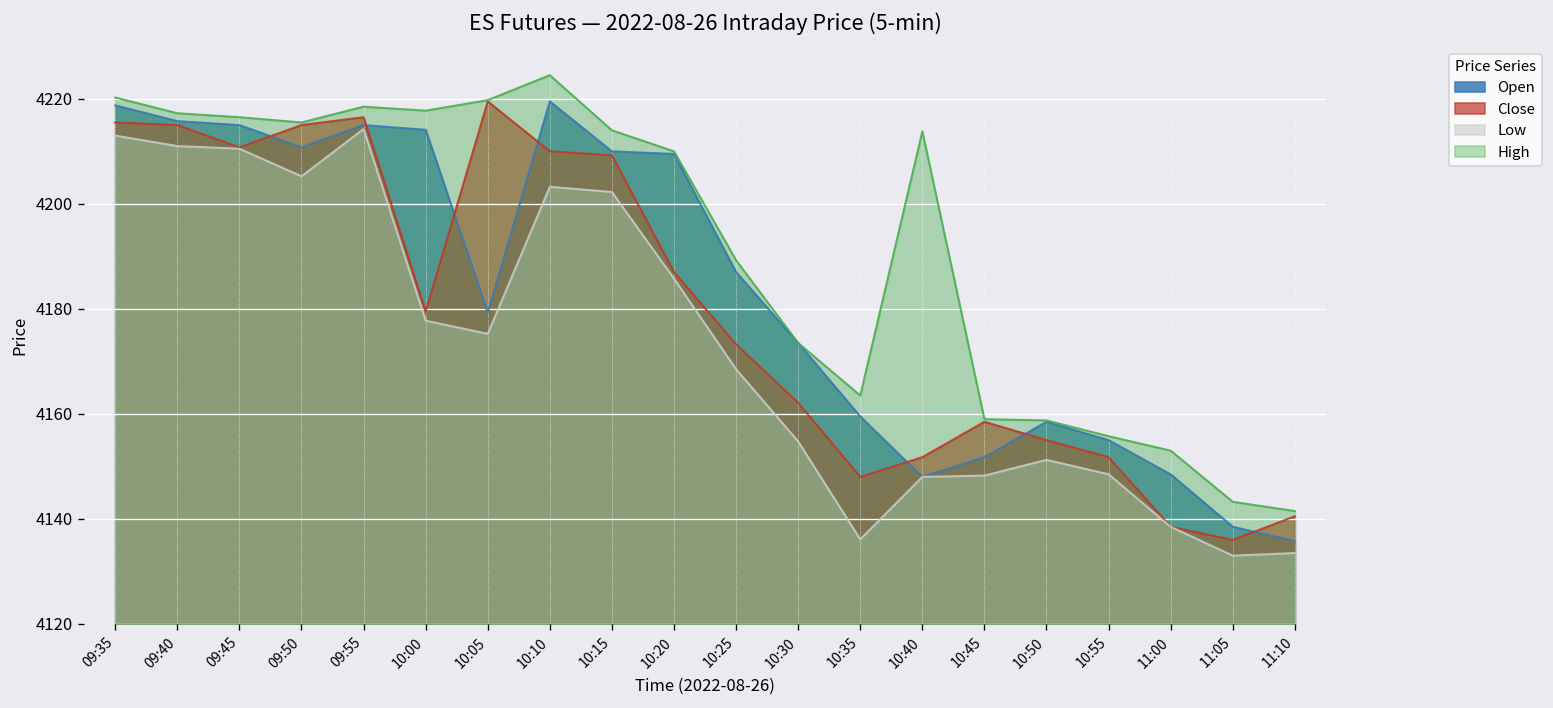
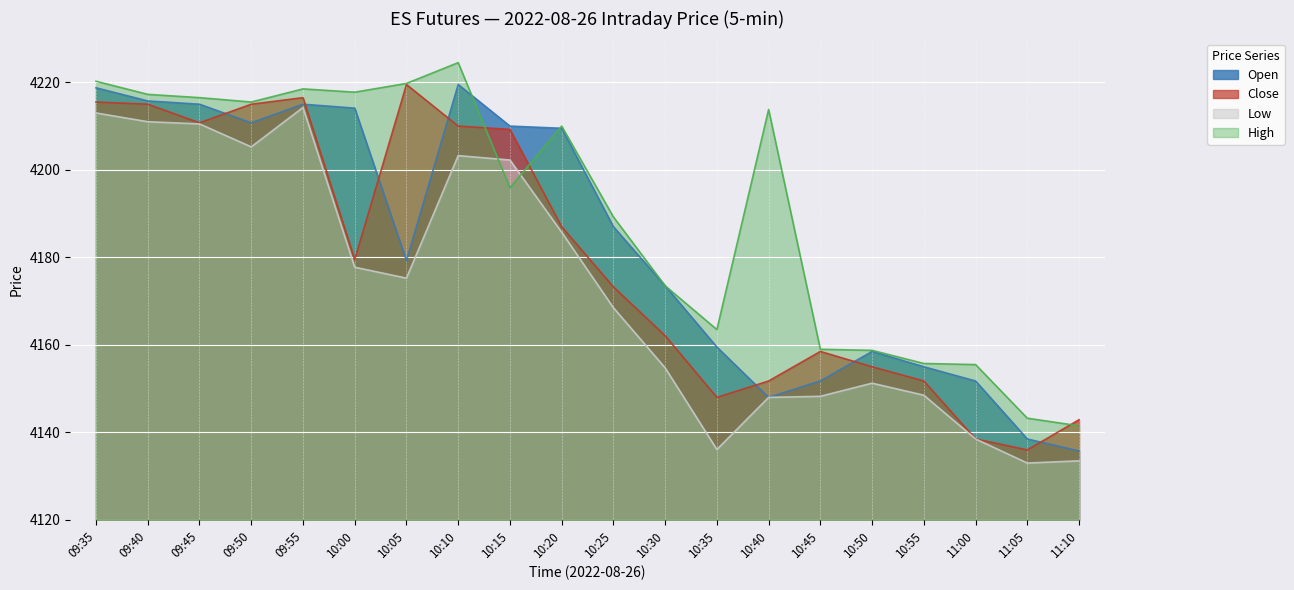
  {
    "Open": {
      "09:35": 4219,
      "09:40": 4216,
      "09:45": 4215,
      "09:50": 4211,
      "09:55": 4215,
      "10:00": 4214,
      "10:05": 4179,
      "10:10": 4220,
      "10:15": 4210,
      "10:25": 4187,
      "10:35": 4160,
      "10:45": 4152,
      "10:55": 4155,
-     "11:00": 4148,
+     "11:00": 4152,
      "11:05": 4139,
      "11:10": 4136
    },
    "Close": {
      "09:35": 4216,
      "09:40": 4215,
      "09:55": 4217,
      "10:00": 4180,
      "10:10": 4210,
      "10:15": 4209,
      "10:20": 4187,
      "10:25": 4173,
      "10:30": 4162,
      "10:35": 4148,
      "10:40": 4152,
      "10:50": 4155,
      "10:55": 4152,
      "11:05": 4136,
-     "11:10": 4141
+     "11:10": 4143
    },
    "Low": {
      "09:35": 4213,
      "09:40": 4211,
      "09:50": 4205,
      "09:55": 4214,
      "10:00": 4178,
      "10:05": 4175,
      "10:10": 4203,
      "10:15": 4202,
      "10:20": 4186,
      "10:25": 4169,
      "10:30": 4155,
      "10:35": 4136,
      "10:45": 4148,
      "10:50": 4151,
      "10:55": 4149,
      "11:05": 4133,
      "11:10": 4134
    },
    "High": {
      "09:35": 4220,
      "09:40": 4217,
      "09:45": 4217,
      "09:55": 4219,
      "10:00": 4218,
      "10:10": 4225,
-     "10:15": 4214,
+     "10:15": 4196,
      "10:25": 4189,
      "10:35": 4164,
      "10:40": 4214,
      "10:55": 4156,
-     "11:00": 4153,
+     "11:00": 4156,
      "11:05": 4143,
      "11:10": 4142
    }
  }
